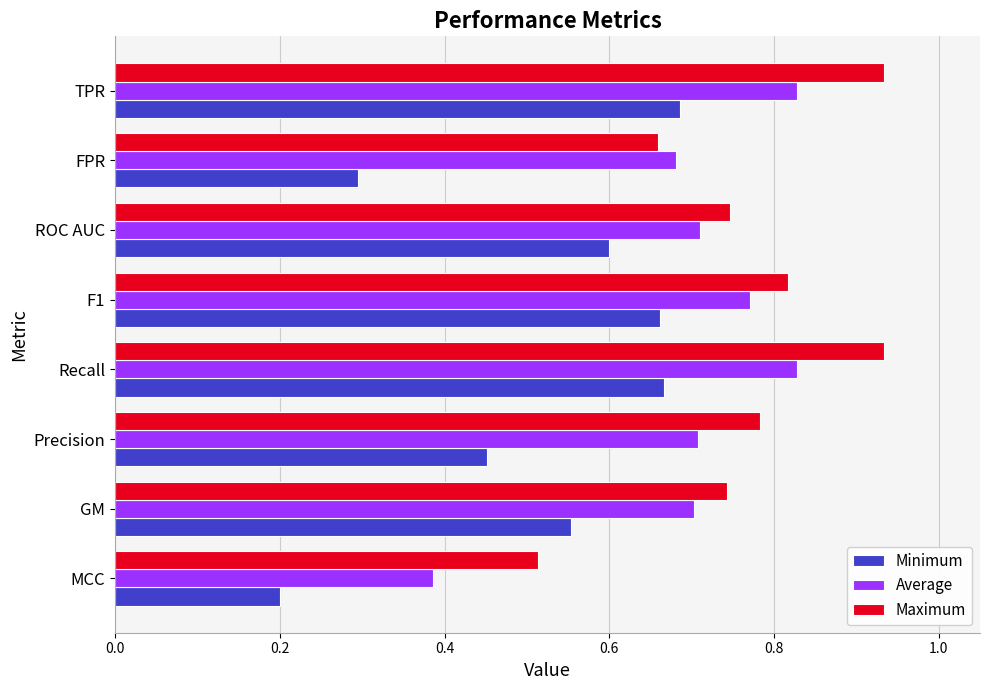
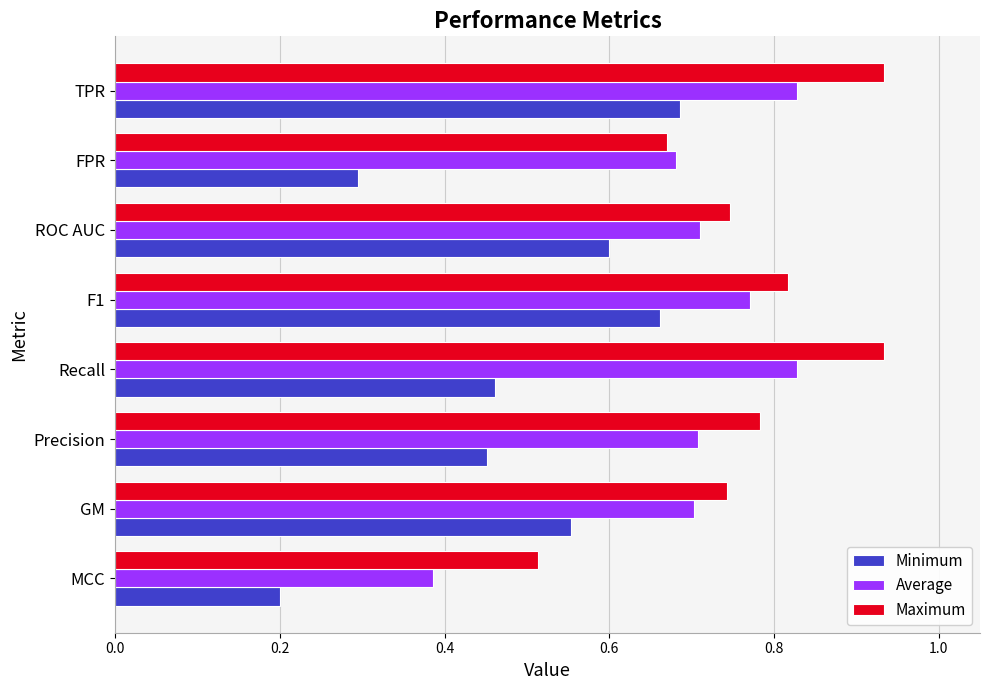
  {
    "Minimum": {
      "TPR": 0.69,
      "FPR": 0.30,
      "ROC AUC": 0.60,
      "F1": 0.66,
-     "Recall": 0.67,
+     "Recall": 0.46,
      "Precision": 0.45,
      "GM": 0.55,
      "MCC": 0.20
    },
    "Average": {
      "TPR": 0.83,
      "FPR": 0.68,
      "ROC AUC": 0.71,
      "F1": 0.77,
      "Recall": 0.83,
      "Precision": 0.71,
      "GM": 0.70,
      "MCC": 0.39
    },
    "Maximum": {
      "TPR": 0.93,
-     "FPR": 0.66,
+     "FPR": 0.67,
      "ROC AUC": 0.75,
      "F1": 0.82,
      "Recall": 0.93,
      "Precision": 0.78,
      "GM": 0.74,
      "MCC": 0.51
    }
  }
